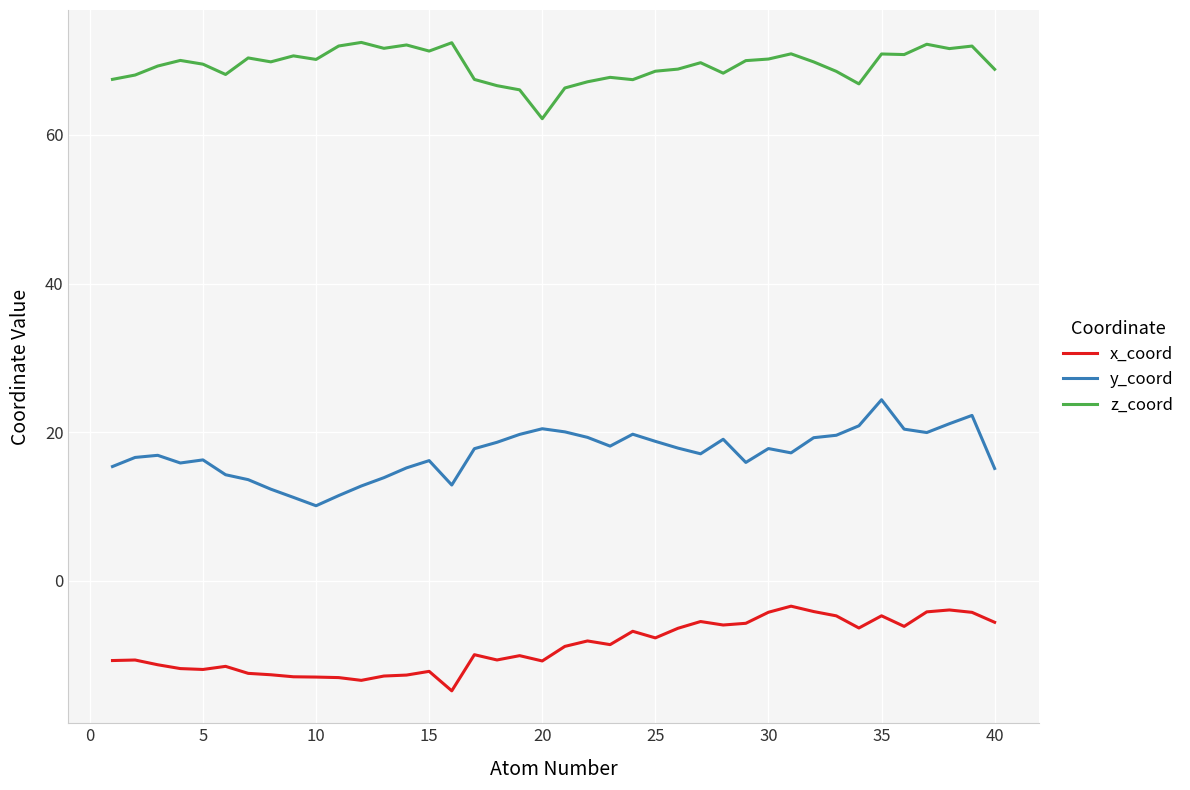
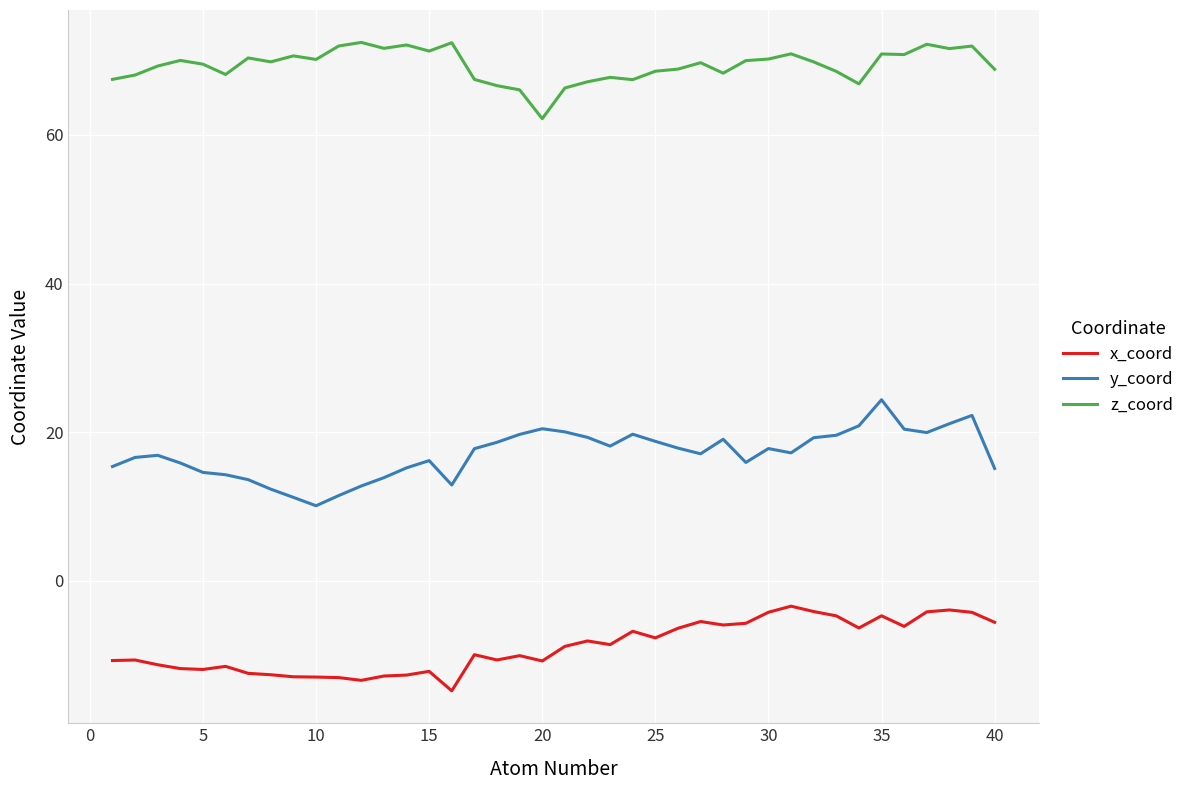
  {
    "x_coord": {
      "5": -12,
      "10": -13,
      "15": -12,
      "20": -11,
      "25": -8,
      "30": -4,
      "35": -5,
      "40": -6
    },
    "y_coord": {
-     "5": 16,
+     "5": 15,
      "10": 10,
      "15": 16,
      "20": 20,
      "25": 19,
      "30": 18,
      "35": 24,
      "40": 15
    },
    "z_coord": {
      "5": 70,
      "10": 70,
      "15": 71,
      "20": 62,
      "25": 69,
      "30": 70,
      "35": 71,
      "40": 69
    }
  }
